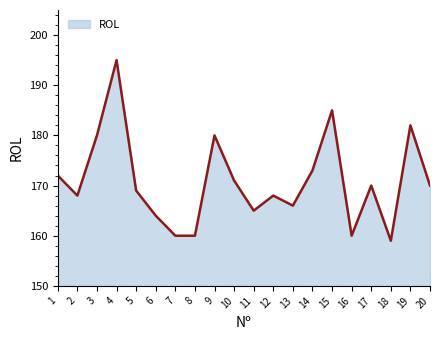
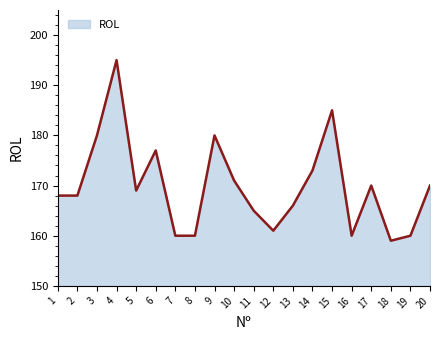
  {
-   "1": 172,
+   "1": 168,
    "2": 168,
    "3": 180,
    "4": 195,
    "5": 169,
-   "6": 164,
+   "6": 177,
    "7": 160,
    "8": 160,
    "9": 180,
    "10": 171,
    "11": 165,
-   "12": 168,
+   "12": 161,
    "13": 166,
    "14": 173,
    "15": 185,
    "16": 160,
    "17": 170,
    "18": 159,
-   "19": 182,
+   "19": 160,
    "20": 170
  }
